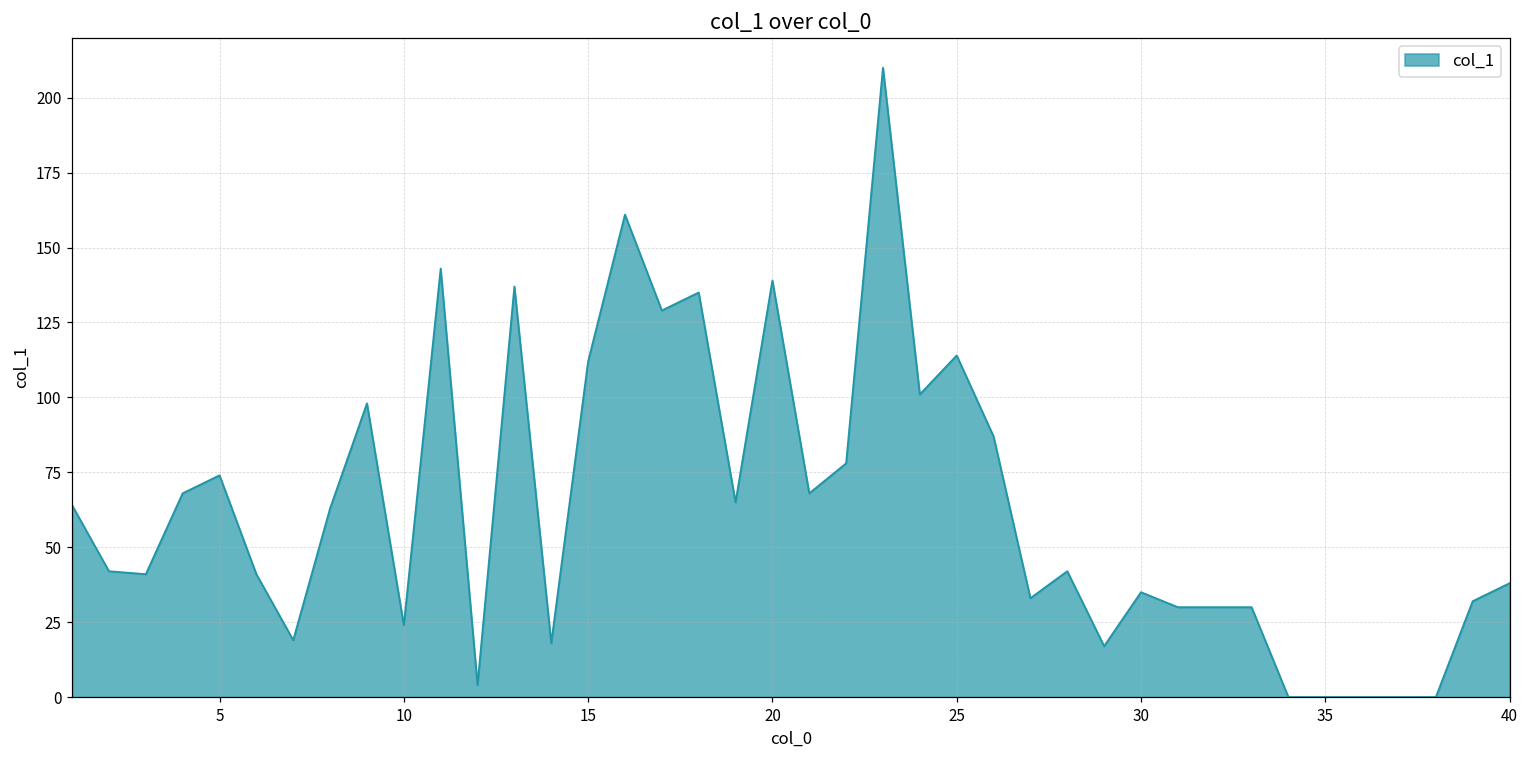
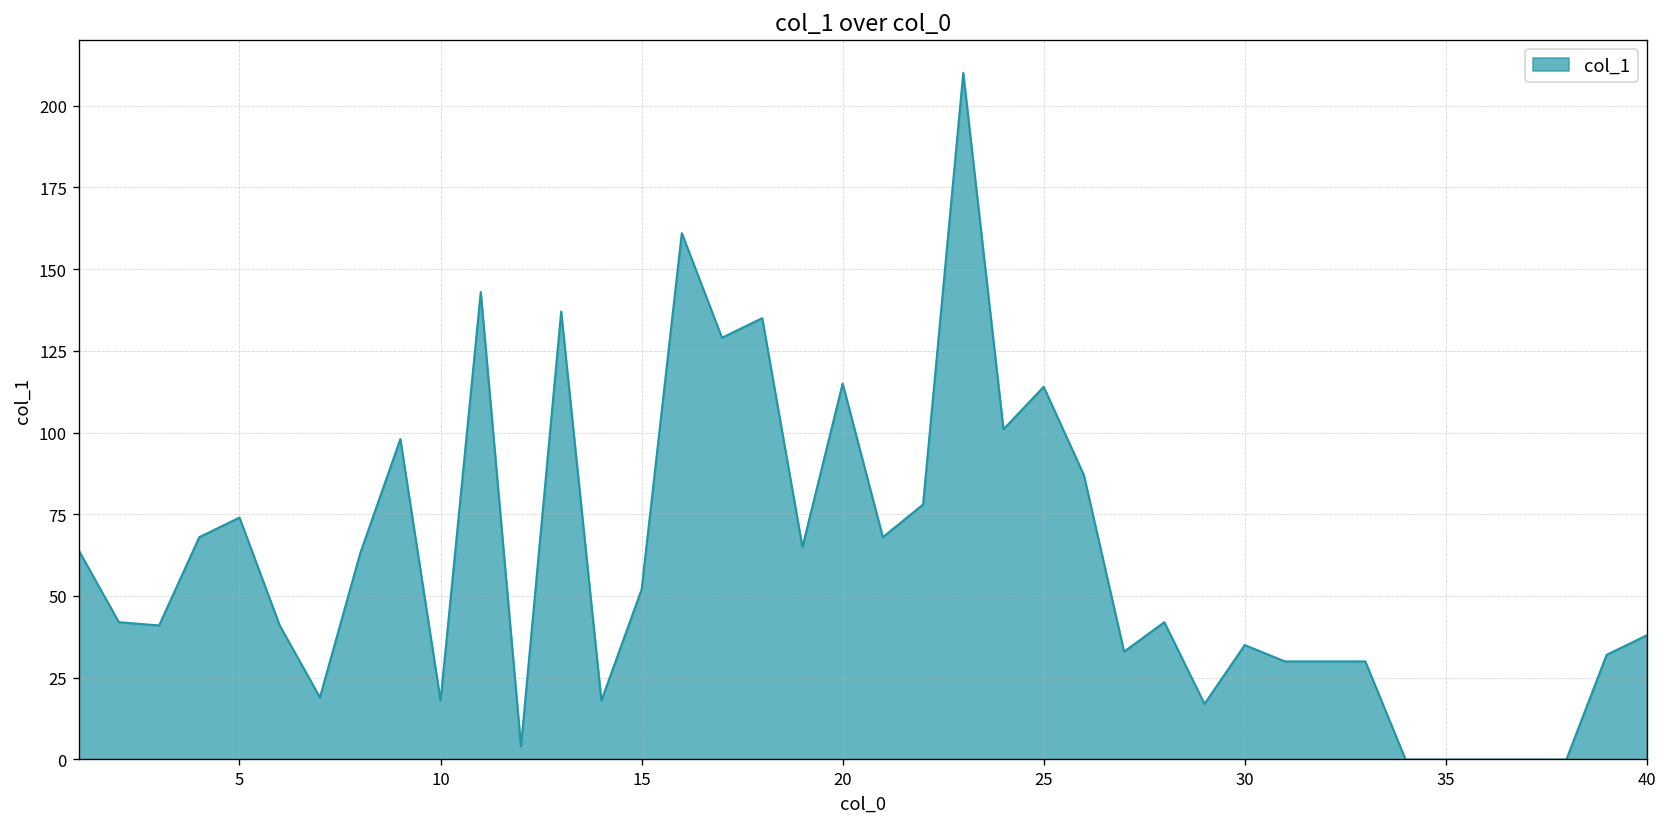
  {
    "5": 74,
-   "10": 24,
-   "15": 112,
-   "20": 139,
+   "10": 18,
+   "15": 52,
+   "20": 115,
    "25": 114,
    "30": 35,
    "35": 0,
    "40": 38
  }
